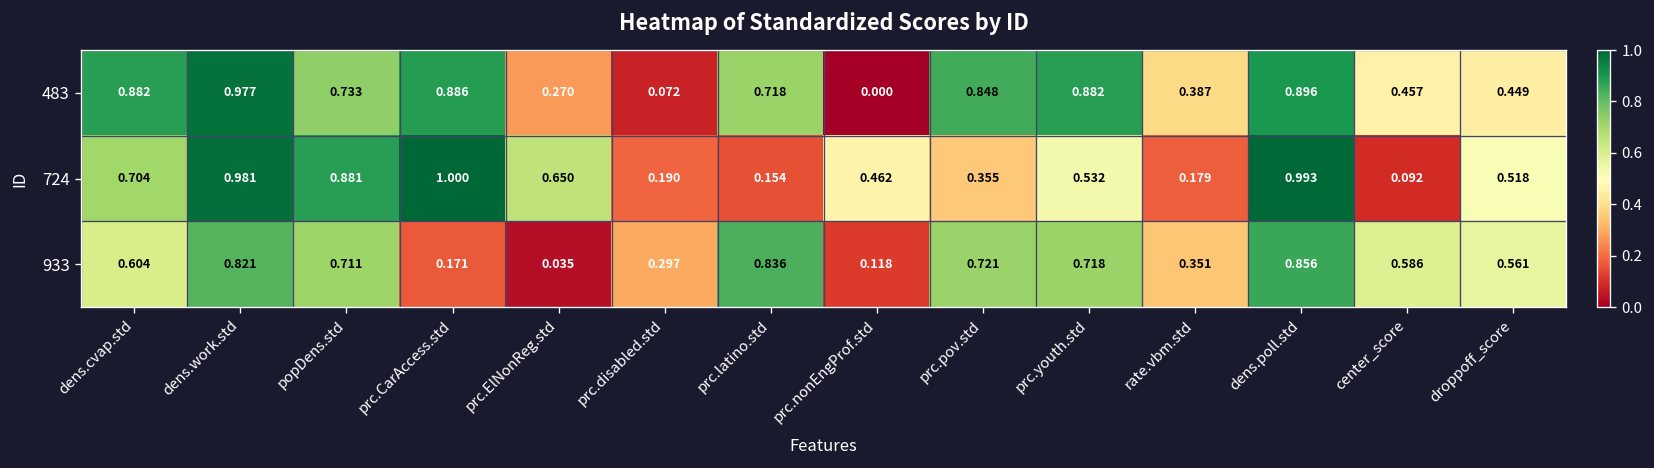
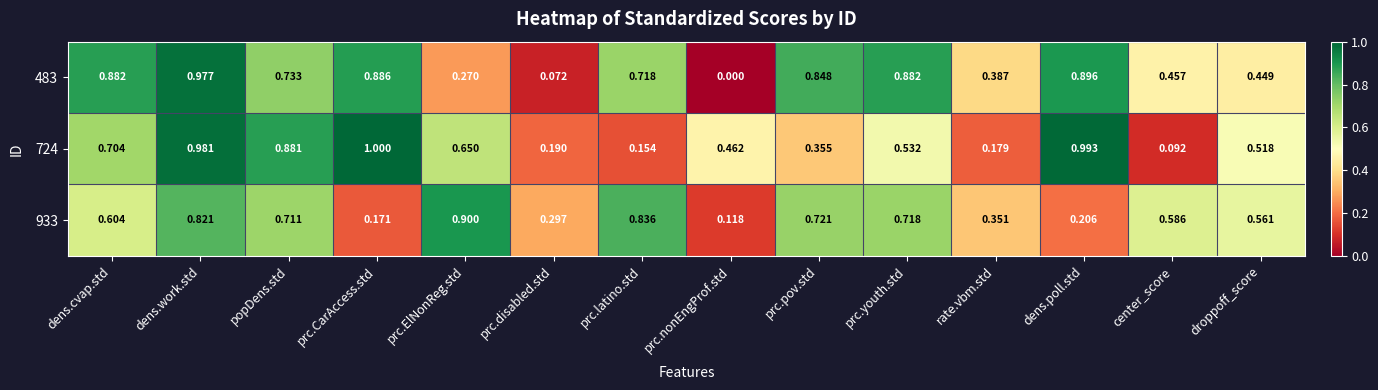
  {
    "483": {
      "dens.cvap.std": 0.882,
      "dens.work.std": 0.977,
      "popDens.std": 0.733,
      "prc.CarAccess.std": 0.886,
      "prc.ElNonReg.std": 0.270,
      "prc.disabled.std": 0.072,
      "prc.latino.std": 0.718,
      "prc.nonEngProf.std": 0.000,
      "prc.pov.std": 0.848,
      "prc.youth.std": 0.882,
      "rate.vbm.std": 0.387,
      "dens.poll.std": 0.896,
      "center_score": 0.457,
      "droppoff_score": 0.449
    },
    "724": {
      "dens.cvap.std": 0.704,
      "dens.work.std": 0.981,
      "popDens.std": 0.881,
      "prc.CarAccess.std": 1.000,
      "prc.ElNonReg.std": 0.650,
      "prc.disabled.std": 0.190,
      "prc.latino.std": 0.154,
      "prc.nonEngProf.std": 0.462,
      "prc.pov.std": 0.355,
      "prc.youth.std": 0.532,
      "rate.vbm.std": 0.179,
      "dens.poll.std": 0.993,
      "center_score": 0.092,
      "droppoff_score": 0.518
    },
    "933": {
      "dens.cvap.std": 0.604,
      "dens.work.std": 0.821,
      "popDens.std": 0.711,
      "prc.CarAccess.std": 0.171,
-     "prc.ElNonReg.std": 0.035,
+     "prc.ElNonReg.std": 0.900,
      "prc.disabled.std": 0.297,
      "prc.latino.std": 0.836,
      "prc.nonEngProf.std": 0.118,
      "prc.pov.std": 0.721,
      "prc.youth.std": 0.718,
      "rate.vbm.std": 0.351,
-     "dens.poll.std": 0.856,
+     "dens.poll.std": 0.206,
      "center_score": 0.586,
      "droppoff_score": 0.561
    }
  }
